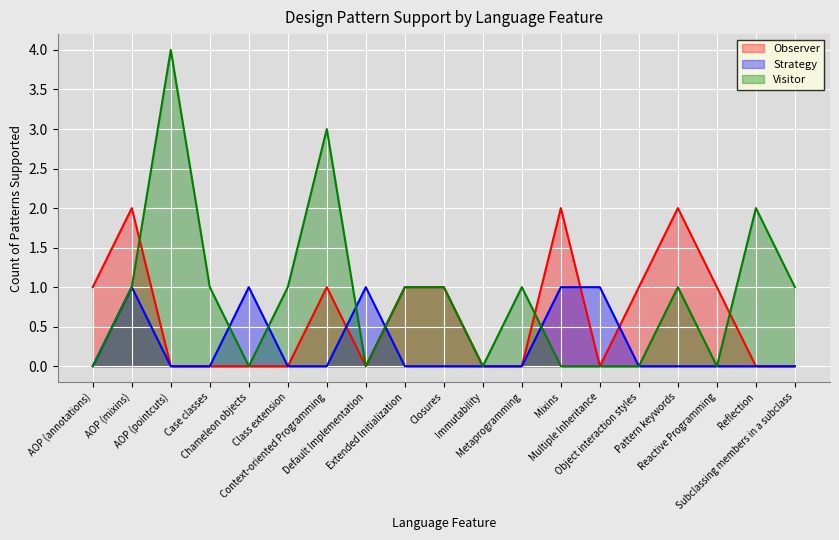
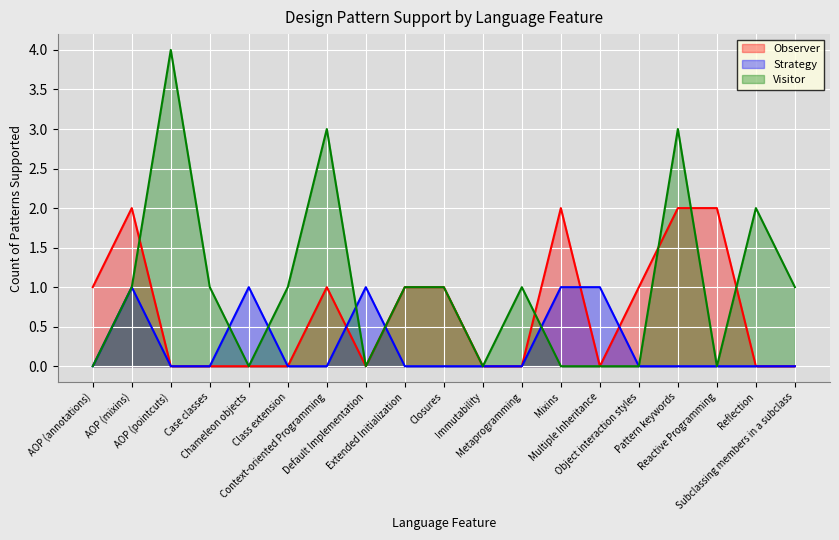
  {
    "Observer": {
      "AOP (annotations)": 1,
      "AOP (mixins)": 2,
      "Context-oriented Programming": 1,
      "Mixins": 2,
      "Object interaction styles": 1,
      "Pattern keywords": 2,
-     "Reactive Programming": 1
+     "Reactive Programming": 2
    },
    "Strategy": {
      "Chameleon objects": 1,
      "Context-oriented Programming": 0,
      "Default Implementation": 1,
      "Extended Initialization": 0,
      "Closures": 0,
      "Mixins": 1,
      "Multiple Inheritance": 1,
      "Pattern keywords": 0
    },
    "Visitor": {
      "AOP (pointcuts)": 4,
      "Case classes": 1,
      "Class extension": 1,
      "Context-oriented Programming": 3,
      "Metaprogramming": 1,
      "Mixins": 0,
-     "Pattern keywords": 1,
+     "Pattern keywords": 3,
      "Reflection": 2,
      "Subclassing members in a subclass": 1
    }
  }
